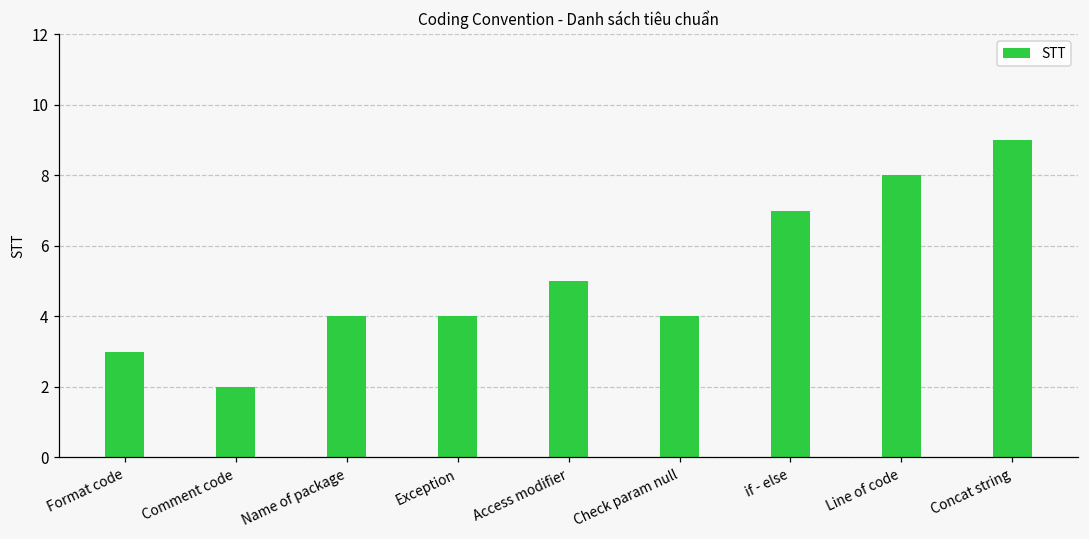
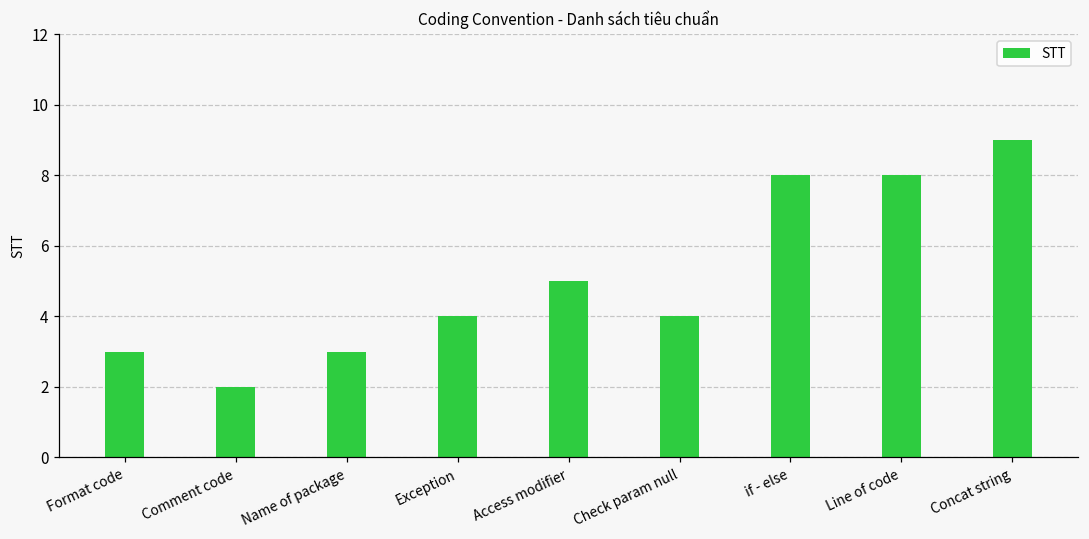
  {
    "Format code": 3,
    "Comment code": 2,
-   "Name of package": 4,
+   "Name of package": 3,
    "Exception": 4,
    "Access modifier": 5,
    "Check param null": 4,
-   "if - else": 7,
+   "if - else": 8,
    "Line of code": 8,
    "Concat string": 9
  }
